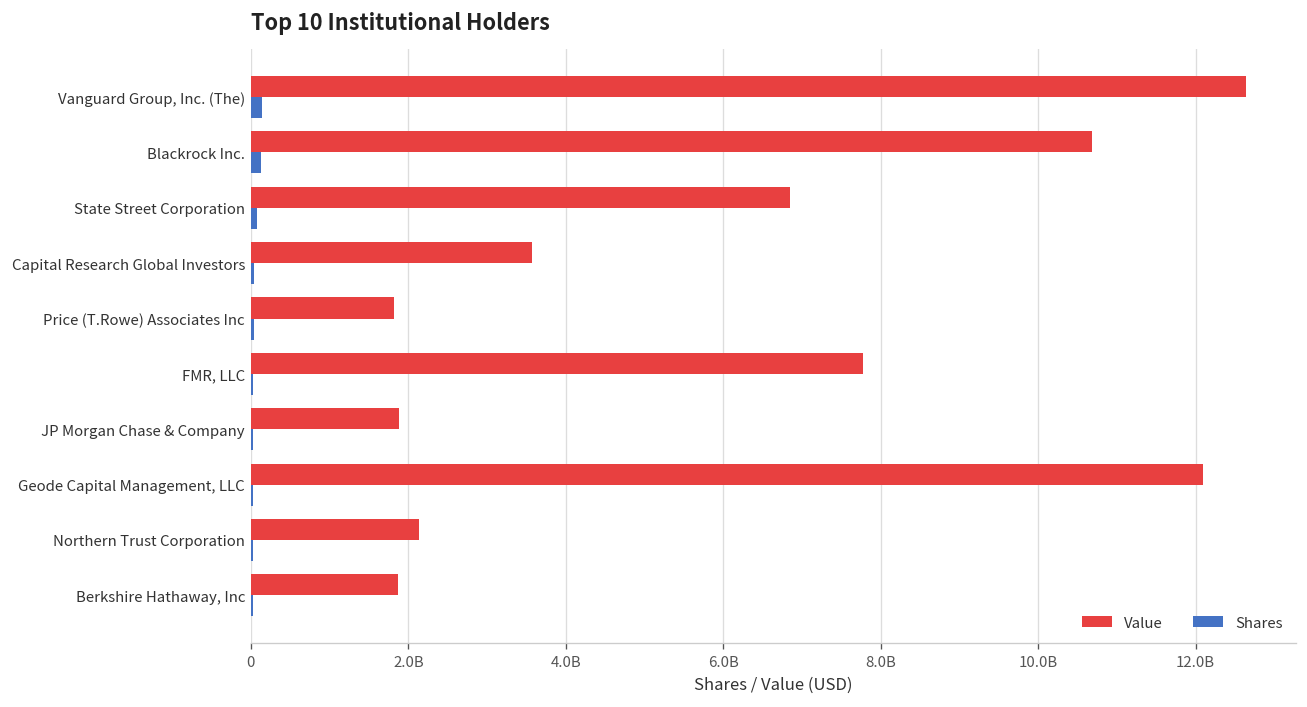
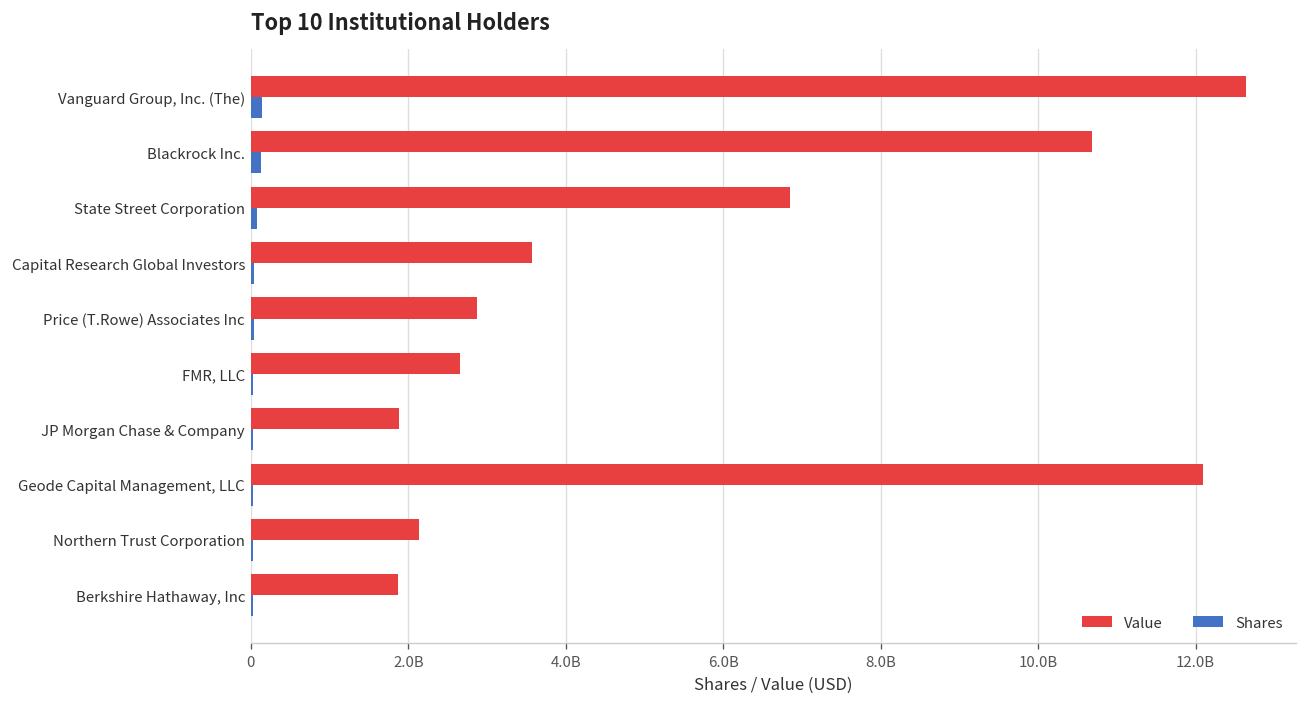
  {
    "Value": {
      "Vanguard Group, Inc. (The)": 12600000000,
      "Blackrock Inc.": 10700000000,
      "State Street Corporation": 6900000000,
      "Capital Research Global Investors": 3600000000,
-     "Price (T.Rowe) Associates Inc": 1800000000,
-     "FMR, LLC": 7800000000,
+     "Price (T.Rowe) Associates Inc": 2900000000,
+     "FMR, LLC": 2700000000,
      "JP Morgan Chase & Company": 1900000000,
      "Geode Capital Management, LLC": 12100000000,
      "Northern Trust Corporation": 2100000000,
      "Berkshire Hathaway, Inc": 1900000000
    },
    "Shares": {
      "Vanguard Group, Inc. (The)": 100000000,
      "Blackrock Inc.": 100000000,
      "State Street Corporation": 100000000,
      "Capital Research Global Investors": 0
    }
  }
